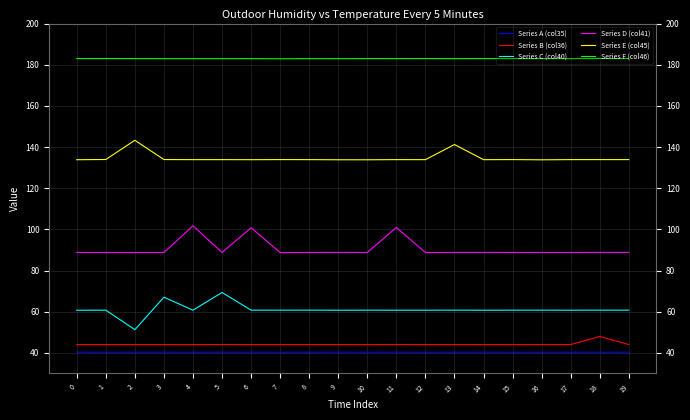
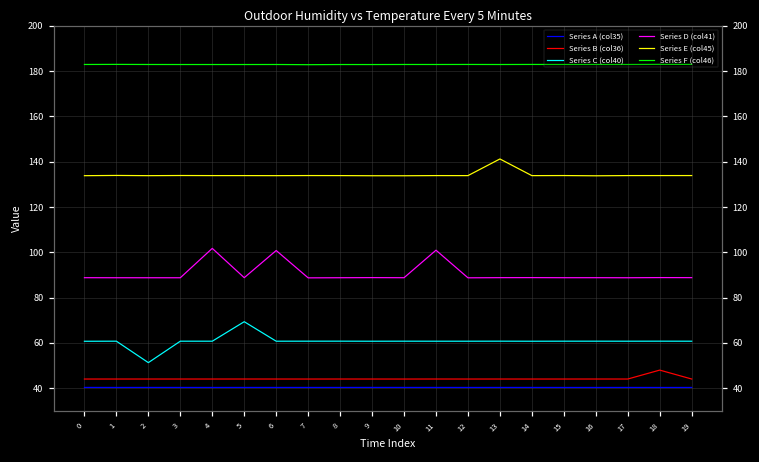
  {
    "Series A (col35)": {
      "0": 40,
      "1": 40,
      "2": 40,
      "3": 40,
      "4": 40,
      "5": 40,
      "6": 40,
      "7": 40,
      "8": 40,
      "9": 40,
      "10": 40,
      "11": 40,
      "12": 40,
      "13": 40,
      "14": 40,
      "15": 40,
      "16": 40,
      "17": 40,
      "18": 40,
      "19": 40
    },
    "Series B (col36)": {
      "0": 44,
      "1": 44,
      "2": 44,
      "3": 44,
      "4": 44,
      "5": 44,
      "6": 44,
      "7": 44,
      "8": 44,
      "9": 44,
      "10": 44,
      "11": 44,
      "12": 44,
      "13": 44,
      "14": 44,
      "15": 44,
      "16": 44,
      "17": 44,
      "18": 48,
      "19": 44
    },
    "Series C (col40)": {
      "0": 61,
      "1": 61,
      "2": 51,
-     "3": 67,
+     "3": 61,
      "4": 61,
      "5": 69,
      "6": 61,
      "7": 61,
      "8": 61,
      "9": 61,
      "10": 61,
      "11": 61,
      "12": 61,
      "13": 61,
      "14": 61,
      "15": 61,
      "16": 61,
      "17": 61,
      "18": 61,
      "19": 61
    },
    "Series D (col41)": {
      "0": 89,
      "1": 89,
      "2": 89,
      "3": 89,
      "4": 102,
      "5": 89,
      "6": 101,
      "7": 89,
      "8": 89,
      "9": 89,
      "10": 89,
      "11": 101,
      "12": 89,
      "13": 89,
      "14": 89,
      "15": 89,
      "16": 89,
      "17": 89,
      "18": 89,
      "19": 89
    },
    "Series E (col45)": {
      "0": 134,
      "1": 134,
-     "2": 143,
+     "2": 134,
      "3": 134,
      "4": 134,
      "5": 134,
      "6": 134,
      "7": 134,
      "8": 134,
      "9": 134,
      "10": 134,
      "11": 134,
      "12": 134,
      "13": 141,
      "14": 134,
      "15": 134,
      "16": 134,
      "17": 134,
      "18": 134,
      "19": 134
    },
    "Series F (col46)": {
      "0": 183,
      "1": 183,
      "2": 183,
      "3": 183,
      "4": 183,
      "5": 183,
      "6": 183,
      "7": 183,
      "8": 183,
      "9": 183,
      "10": 183,
      "11": 183,
      "12": 183,
      "13": 183,
      "14": 183
    }
  }
